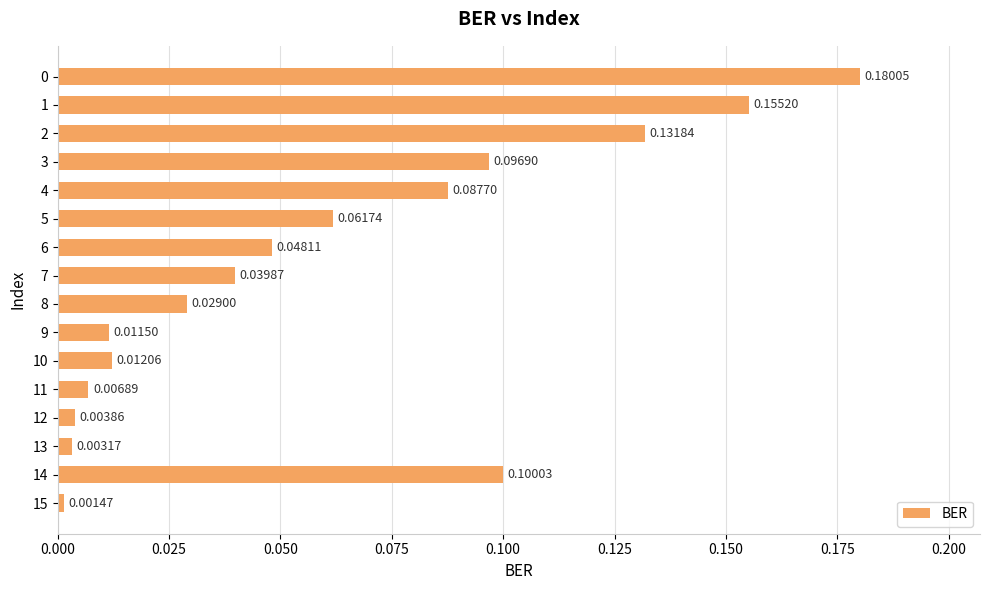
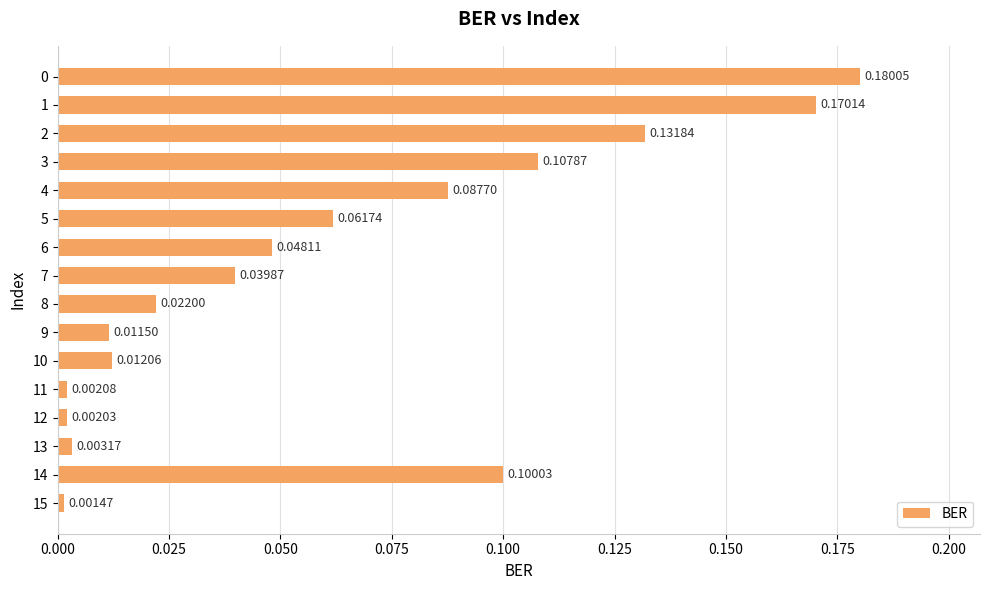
  {
    "0": 0.18005,
-   "1": 0.15520,
+   "1": 0.17014,
    "2": 0.13184,
-   "3": 0.09690,
+   "3": 0.10787,
    "4": 0.08770,
    "5": 0.06174,
    "6": 0.04811,
    "7": 0.03987,
-   "8": 0.02900,
+   "8": 0.02200,
    "9": 0.01150,
    "10": 0.01206,
-   "11": 0.00689,
-   "12": 0.00386,
+   "11": 0.00208,
+   "12": 0.00203,
    "13": 0.00317,
    "14": 0.10003,
    "15": 0.00147
  }
